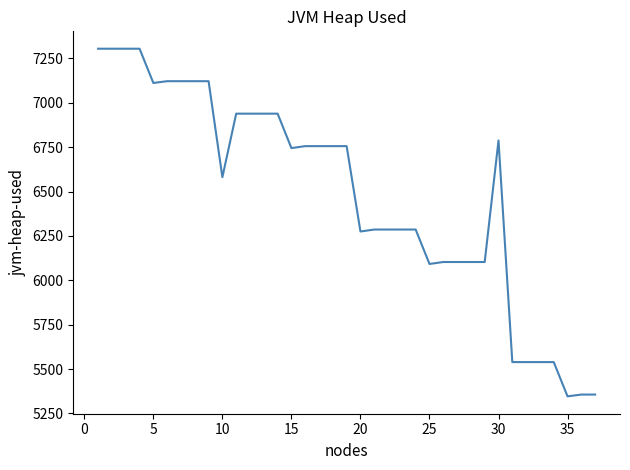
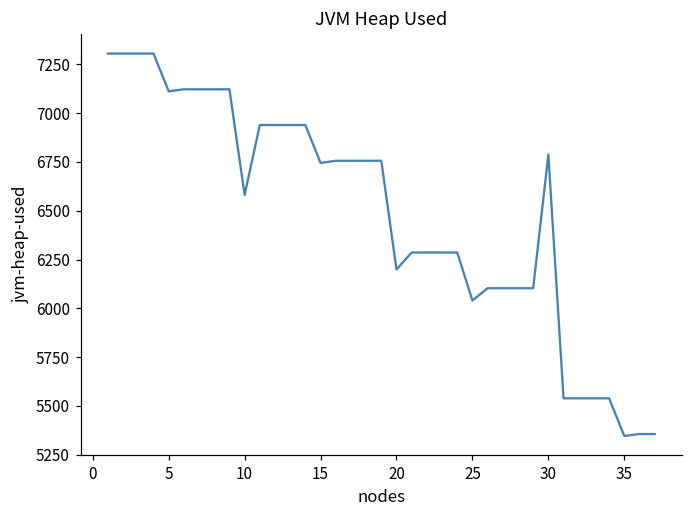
  {
    "5": 7110,
    "10": 6580,
    "15": 6750,
-   "20": 6280,
-   "25": 6090,
+   "20": 6200,
+   "25": 6040,
    "30": 6790,
    "35": 5350
  }
